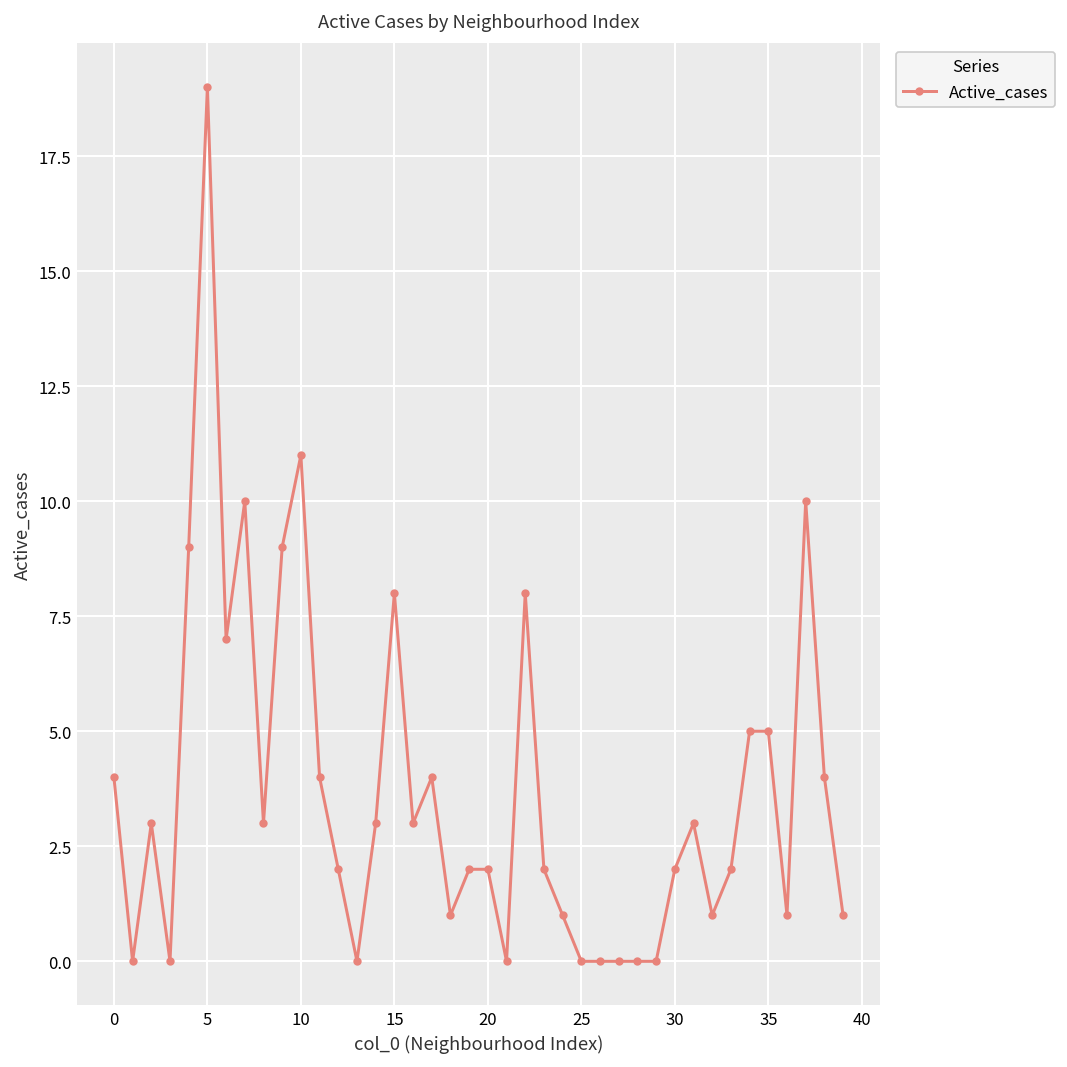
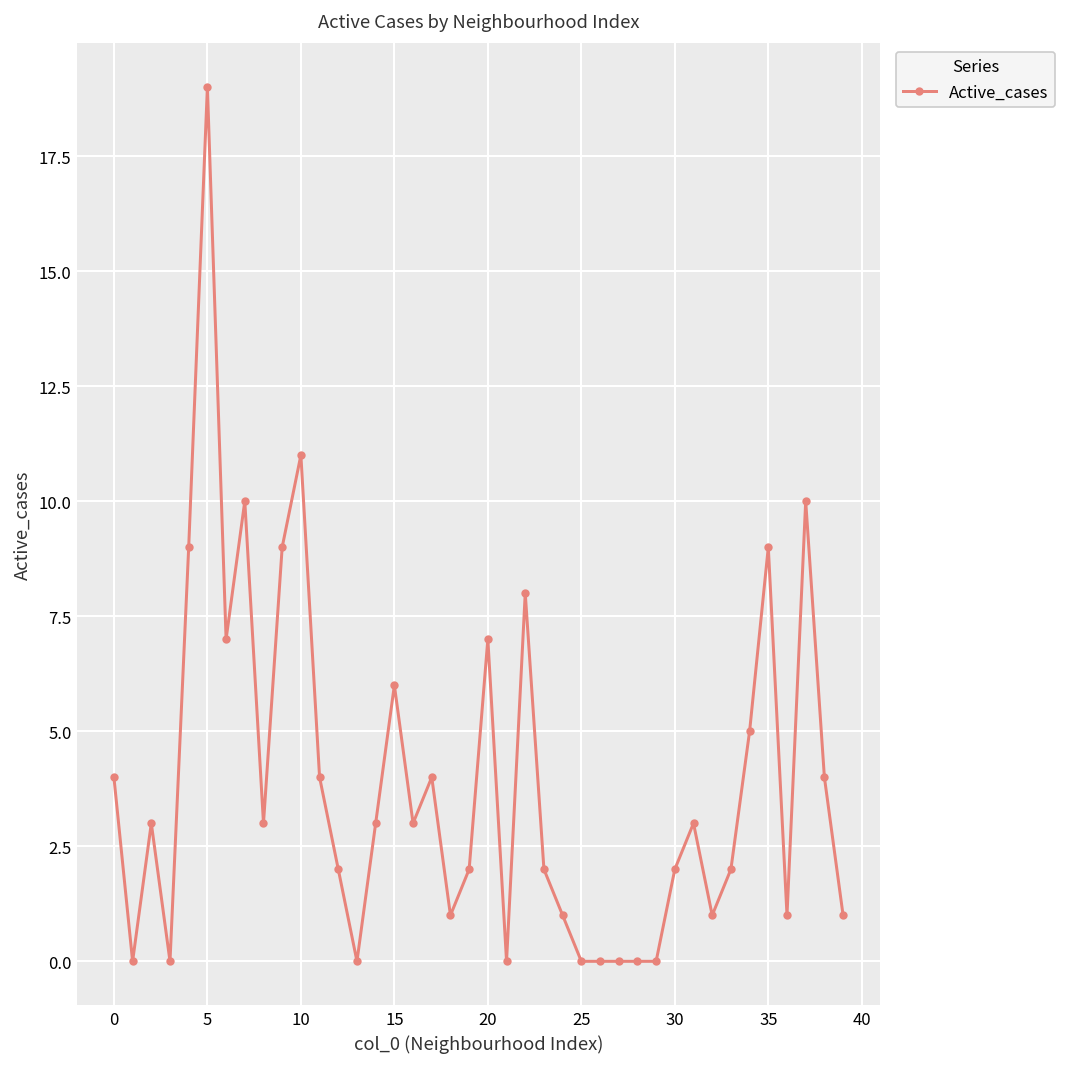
  {
    "0": 4,
    "5": 19,
    "10": 11,
-   "15": 8,
-   "20": 2,
+   "15": 6,
+   "20": 7,
    "25": 0,
    "30": 2,
-   "35": 5
+   "35": 9
  }
